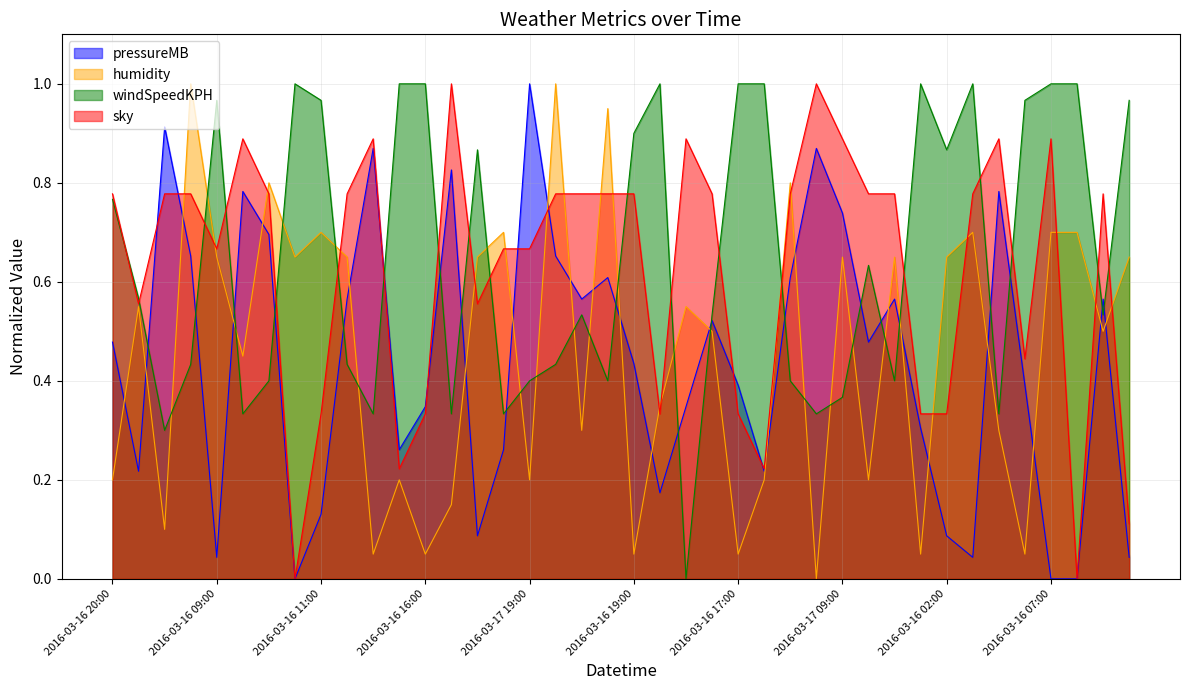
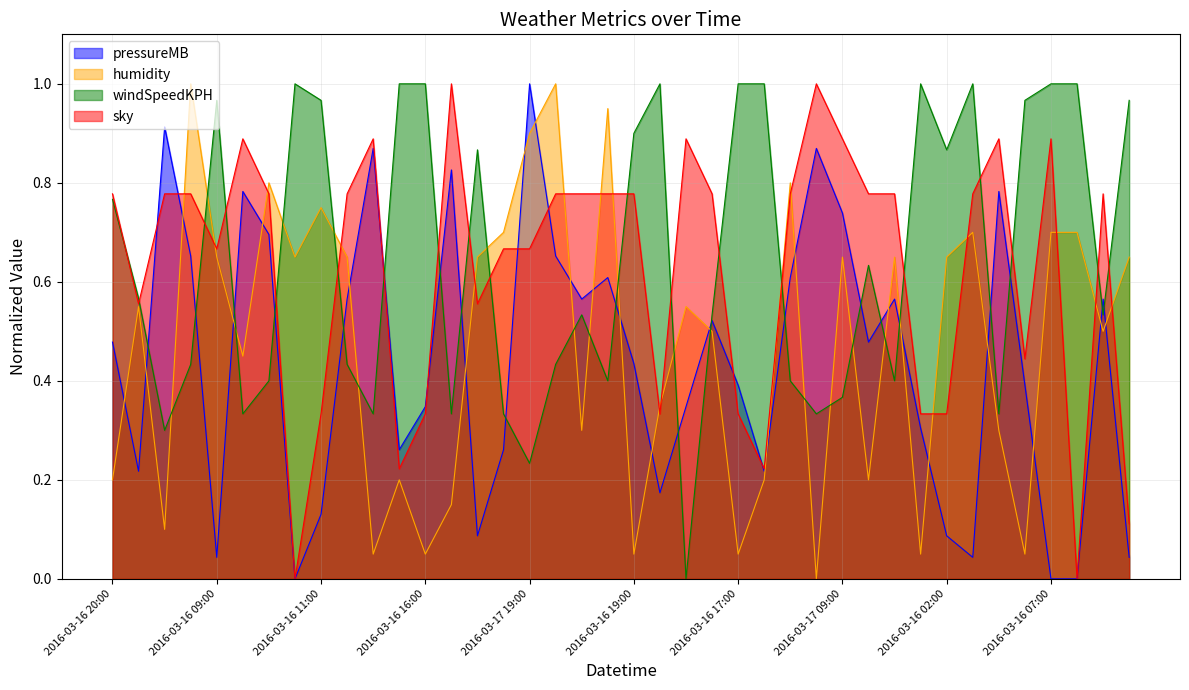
  {
    "pressureMB": {
      "2016-03-16 20:00": 0.48,
      "2016-03-16 09:00": 0.04,
      "2016-03-16 11:00": 0.13,
      "2016-03-16 16:00": 0.35,
      "2016-03-17 19:00": 1.00,
      "2016-03-16 19:00": 0.43,
      "2016-03-16 17:00": 0.39,
      "2016-03-17 09:00": 0.74,
      "2016-03-16 02:00": 0.09,
      "2016-03-16 07:00": 0.00
    },
    "humidity": {
      "2016-03-16 20:00": 0.20,
      "2016-03-16 09:00": 0.65,
-     "2016-03-16 11:00": 0.70,
+     "2016-03-16 11:00": 0.75,
      "2016-03-16 16:00": 0.05,
-     "2016-03-17 19:00": 0.20,
+     "2016-03-17 19:00": 0.90,
      "2016-03-16 19:00": 0.05,
      "2016-03-16 17:00": 0.05,
      "2016-03-17 09:00": 0.65,
      "2016-03-16 02:00": 0.65,
      "2016-03-16 07:00": 0.70
    },
    "windSpeedKPH": {
      "2016-03-16 20:00": 0.77,
      "2016-03-16 11:00": 0.97,
      "2016-03-16 16:00": 1.00,
-     "2016-03-17 19:00": 0.40,
+     "2016-03-17 19:00": 0.23,
      "2016-03-16 19:00": 0.90,
      "2016-03-16 17:00": 1.00,
      "2016-03-17 09:00": 0.37,
      "2016-03-16 02:00": 0.87,
      "2016-03-16 07:00": 1.00
    },
    "sky": {
      "2016-03-16 20:00": 0.78,
      "2016-03-16 09:00": 0.67,
      "2016-03-16 11:00": 0.33,
      "2016-03-16 16:00": 0.33,
      "2016-03-17 19:00": 0.67,
      "2016-03-16 19:00": 0.78,
      "2016-03-16 17:00": 0.33,
      "2016-03-17 09:00": 0.89,
      "2016-03-16 02:00": 0.33,
      "2016-03-16 07:00": 0.89
    }
  }
